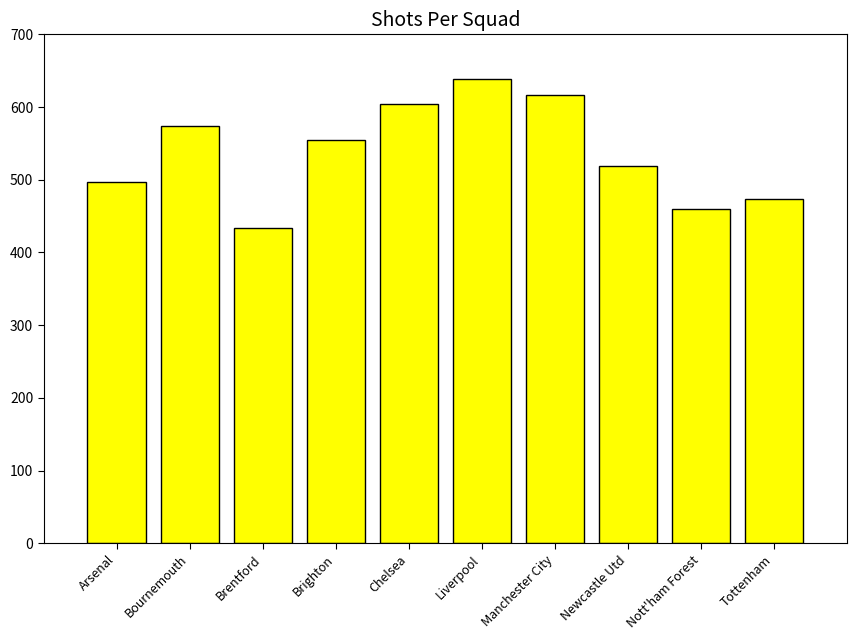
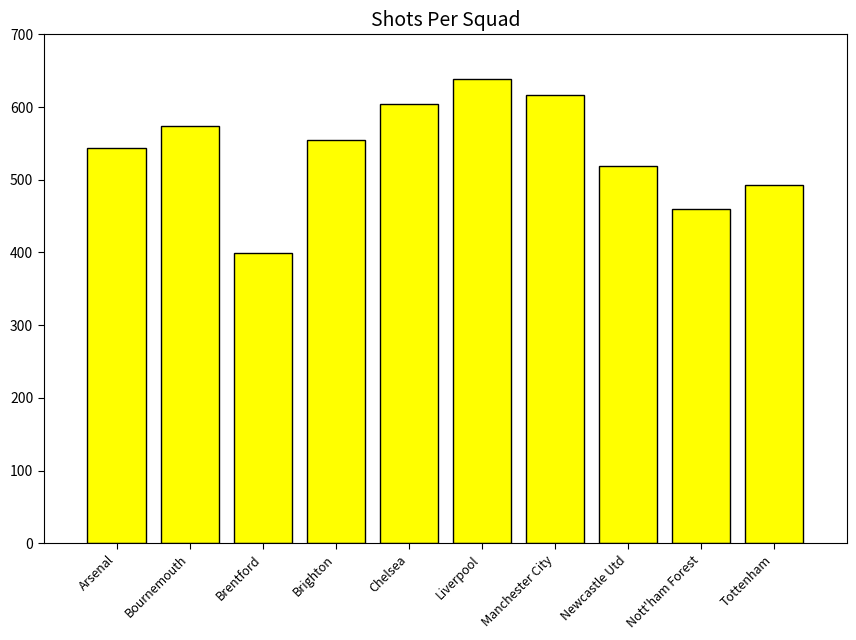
  {
-   "Arsenal": 500,
+   "Arsenal": 540,
    "Bournemouth": 570,
-   "Brentford": 430,
+   "Brentford": 400,
    "Brighton": 550,
    "Chelsea": 600,
    "Liverpool": 640,
    "Manchester City": 620,
    "Newcastle Utd": 520,
    "Nott'ham Forest": 460,
-   "Tottenham": 470
+   "Tottenham": 490
  }
